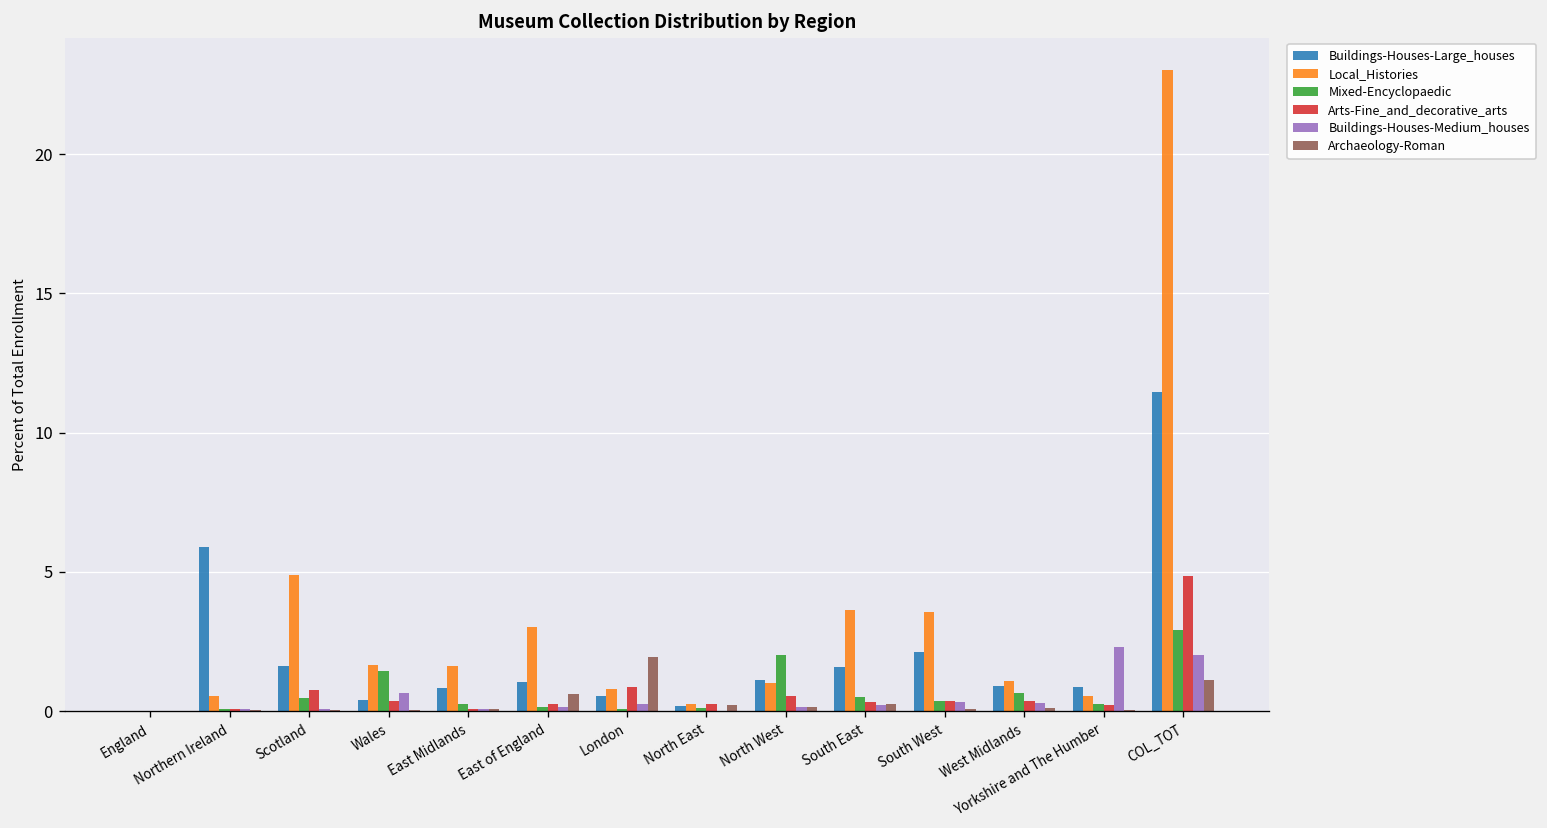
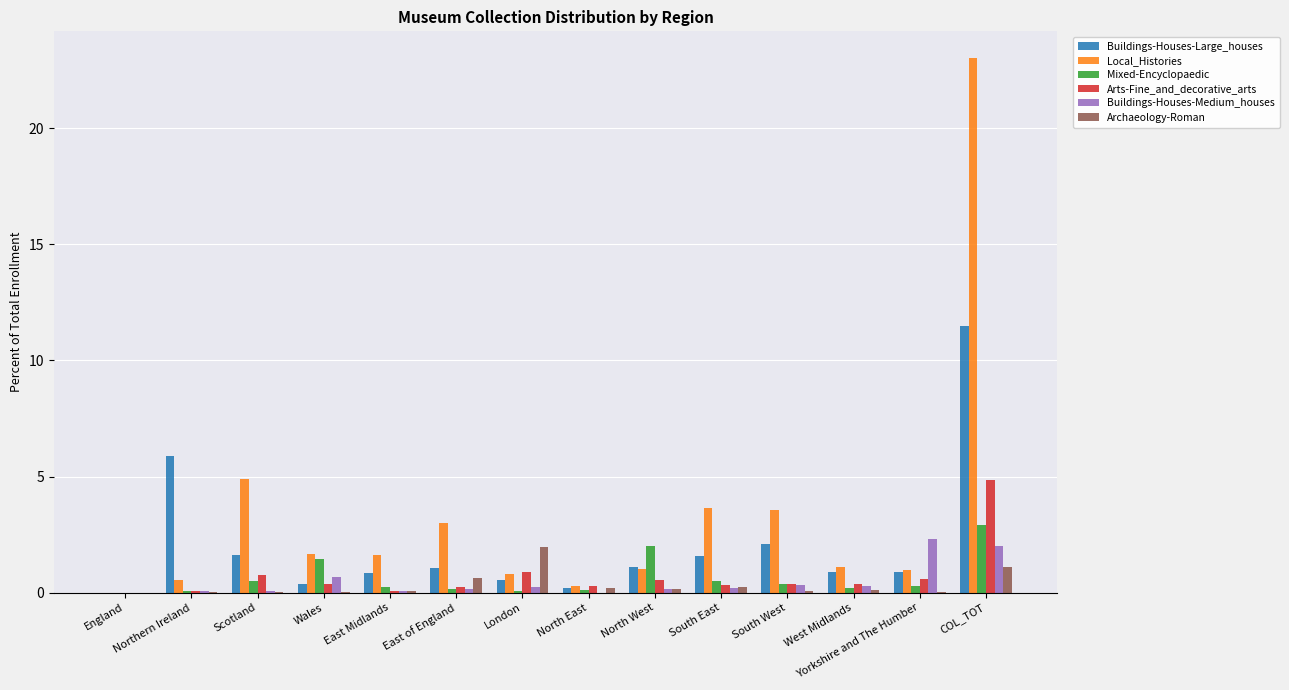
  {
    "Buildings-Houses-Large_houses": {
      "England": 0.0,
      "Northern Ireland": 5.9,
      "Scotland": 1.6,
      "Wales": 0.4,
      "East Midlands": 0.8,
      "East of England": 1.1,
      "London": 0.5,
      "North East": 0.2,
      "North West": 1.1,
      "South East": 1.6,
      "South West": 2.1,
      "West Midlands": 0.9,
      "Yorkshire and The Humber": 0.9,
      "COL_TOT": 11.5
    },
    "Local_Histories": {
      "England": 0.0,
      "Northern Ireland": 0.5,
      "Scotland": 4.9,
      "Wales": 1.7,
      "East Midlands": 1.6,
      "East of England": 3.0,
      "London": 0.8,
      "North East": 0.3,
      "North West": 1.0,
      "South East": 3.6,
      "South West": 3.6,
      "West Midlands": 1.1,
-     "Yorkshire and The Humber": 0.6,
+     "Yorkshire and The Humber": 1.0,
      "COL_TOT": 23.0
    },
    "Mixed-Encyclopaedic": {
      "England": 0.0,
      "Scotland": 0.5,
      "Wales": 1.4,
      "East Midlands": 0.2,
      "East of England": 0.2,
      "North East": 0.1,
      "North West": 2.0,
      "South East": 0.5,
      "South West": 0.4,
-     "West Midlands": 0.6,
+     "West Midlands": 0.2,
      "Yorkshire and The Humber": 0.3,
      "COL_TOT": 2.9
    },
    "Arts-Fine_and_decorative_arts": {
      "England": 0.0,
      "Scotland": 0.8,
      "Wales": 0.4,
      "East of England": 0.2,
      "London": 0.9,
      "North East": 0.3,
      "North West": 0.5,
      "South East": 0.3,
      "South West": 0.4,
      "West Midlands": 0.4,
-     "Yorkshire and The Humber": 0.2,
+     "Yorkshire and The Humber": 0.6,
      "COL_TOT": 4.8
    },
    "Buildings-Houses-Medium_houses": {
      "England": 0.0,
      "Wales": 0.7,
      "East of England": 0.2,
      "London": 0.2,
      "North East": 0.0,
      "North West": 0.2,
      "South East": 0.2,
      "South West": 0.3,
      "West Midlands": 0.3,
      "Yorkshire and The Humber": 2.3,
      "COL_TOT": 2.0
    },
    "Archaeology-Roman": {
      "England": 0.0,
      "East of England": 0.6,
      "London": 2.0,
      "North East": 0.2,
      "North West": 0.2,
      "South East": 0.2,
      "West Midlands": 0.1,
      "COL_TOT": 1.1
    }
  }
